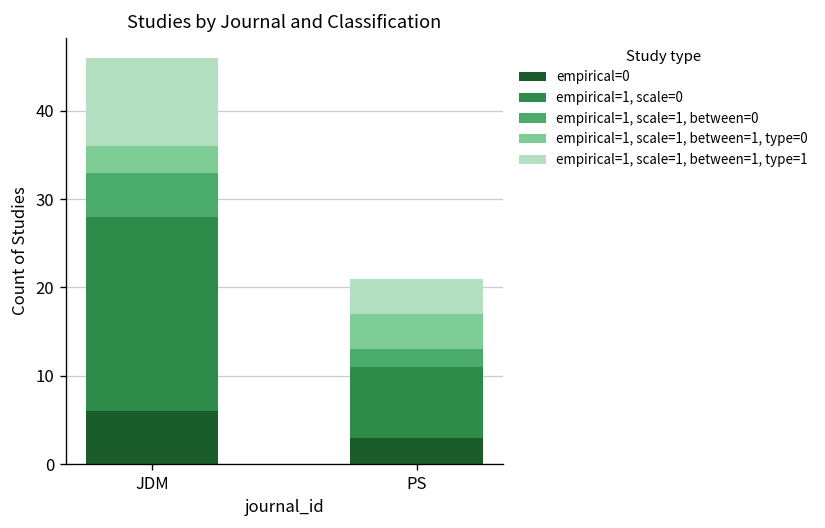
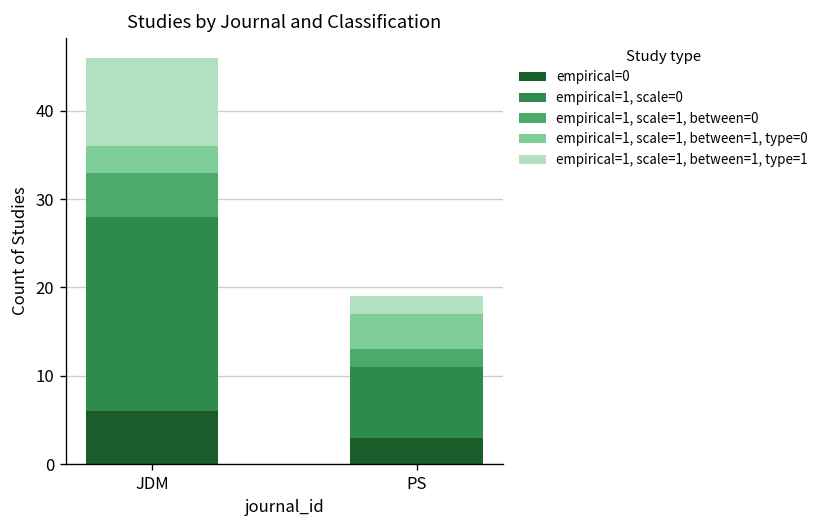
  {
    "empirical=0": {
      "JDM": 6,
      "PS": 3
    },
    "empirical=1, scale=1, between=1, type=0": {
      "JDM": 3,
      "PS": 4
    },
    "empirical=1, scale=1, between=1, type=1": {
      "JDM": 10,
-     "PS": 4
+     "PS": 2
    }
  }
